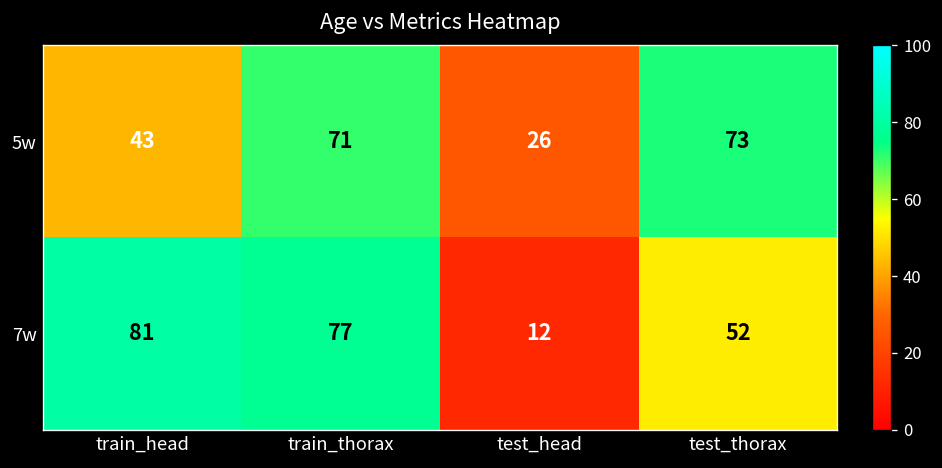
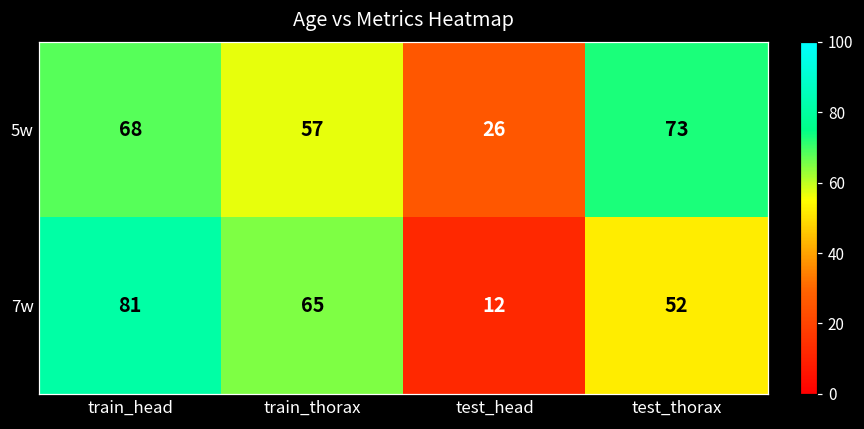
  {
    "5w": {
-     "train_head": 43,
-     "train_thorax": 71,
+     "train_head": 68,
+     "train_thorax": 57,
      "test_head": 26,
      "test_thorax": 73
    },
    "7w": {
      "train_head": 81,
-     "train_thorax": 77,
+     "train_thorax": 65,
      "test_head": 12,
      "test_thorax": 52
    }
  }
